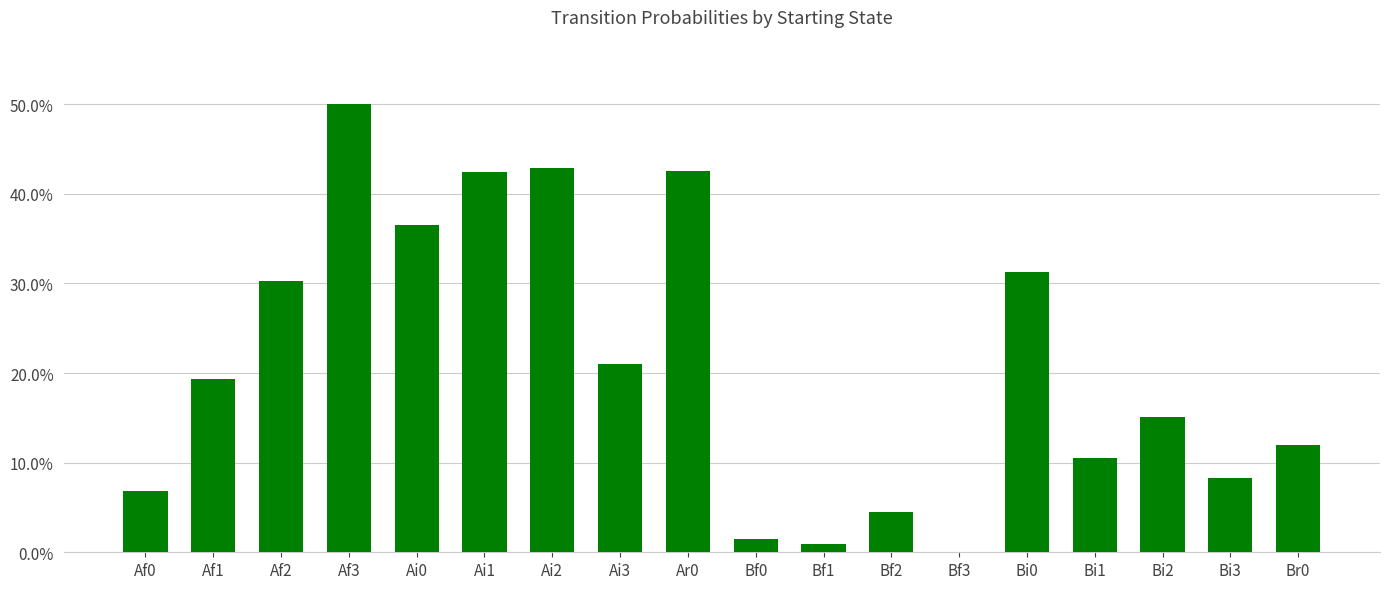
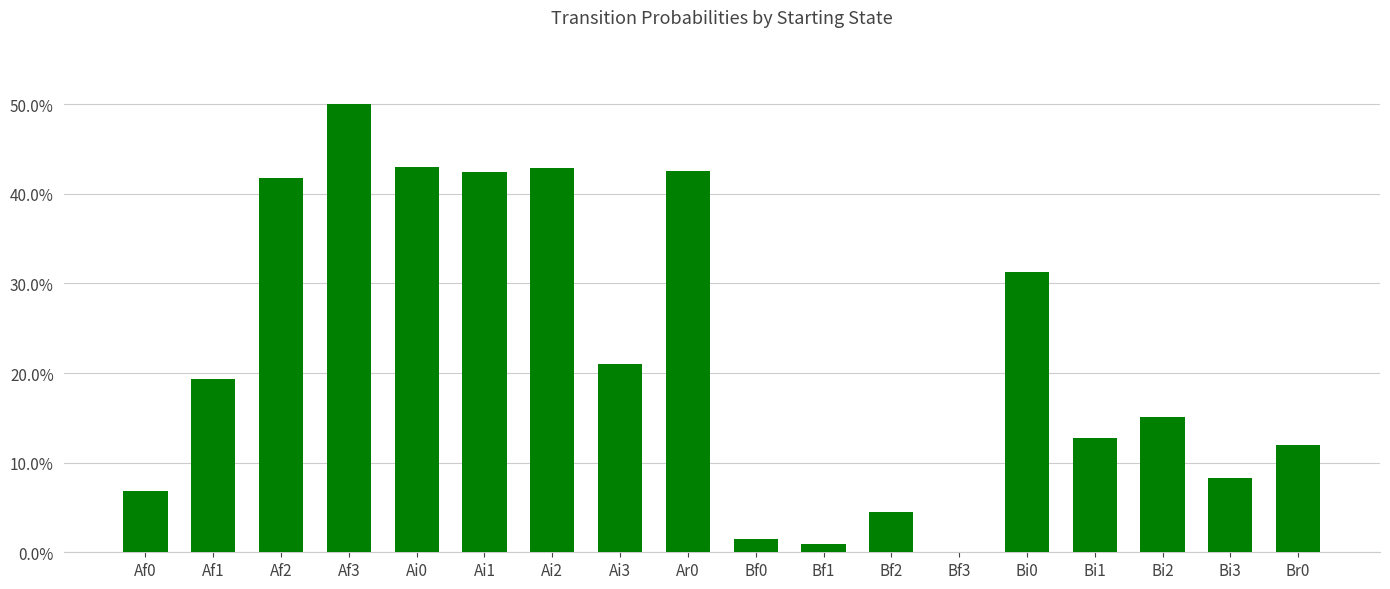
  {
    "Af0": "7%",
    "Af1": "19%",
-   "Af2": "30%",
+   "Af2": "42%",
    "Af3": "50%",
-   "Ai0": "36%",
+   "Ai0": "43%",
    "Ai1": "42%",
    "Ai2": "43%",
    "Ai3": "21%",
    "Ar0": "43%",
    "Bf0": "1%",
    "Bf1": "1%",
    "Bf2": "5%",
    "Bf3": "0%",
    "Bi0": "31%",
-   "Bi1": "11%",
+   "Bi1": "13%",
    "Bi2": "15%",
    "Bi3": "8%",
    "Br0": "12%"
  }
